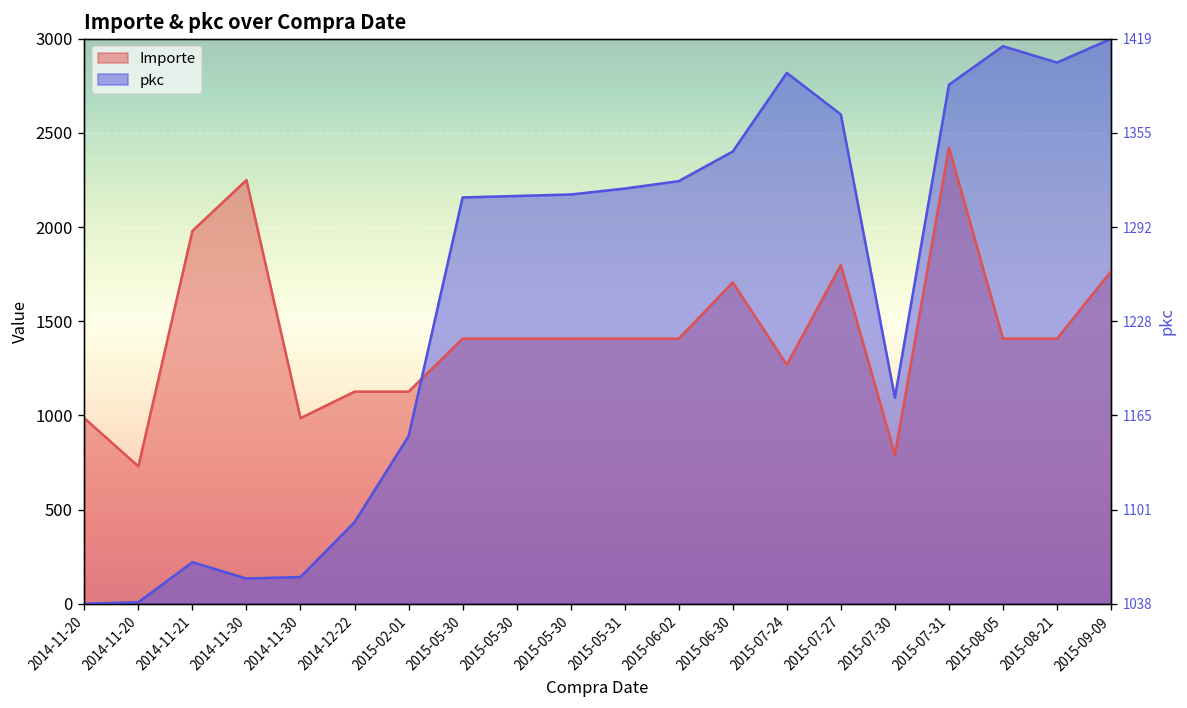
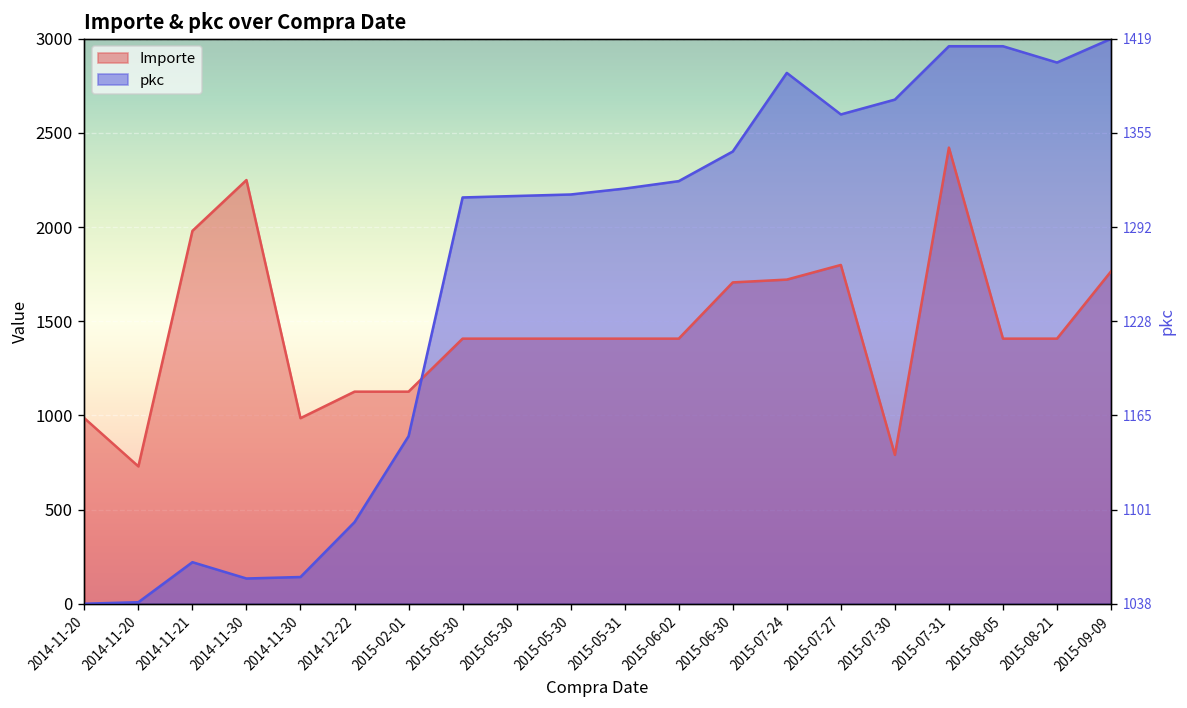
  {
    "Importe": {
      "2014-11-21": 1980,
      "2014-12-22": 1130,
      "2015-02-01": 1130,
      "2015-05-31": 1410,
      "2015-06-02": 1410,
      "2015-06-30": 1710,
-     "2015-07-24": 1270,
+     "2015-07-24": 1720,
      "2015-07-27": 1800,
      "2015-07-30": 790,
      "2015-07-31": 2420,
      "2015-08-05": 1410,
      "2015-08-21": 1410,
      "2015-09-09": 1760
    },
    "pkc": {
      "2014-11-21": 220,
      "2014-12-22": 430,
      "2015-02-01": 890,
      "2015-05-31": 2200,
      "2015-06-02": 2240,
      "2015-06-30": 2400,
      "2015-07-24": 2820,
      "2015-07-27": 2600,
-     "2015-07-30": 1090,
-     "2015-07-31": 2760,
+     "2015-07-30": 2680,
+     "2015-07-31": 2960,
      "2015-08-05": 2960,
      "2015-08-21": 2870,
      "2015-09-09": 3000
    }
  }
